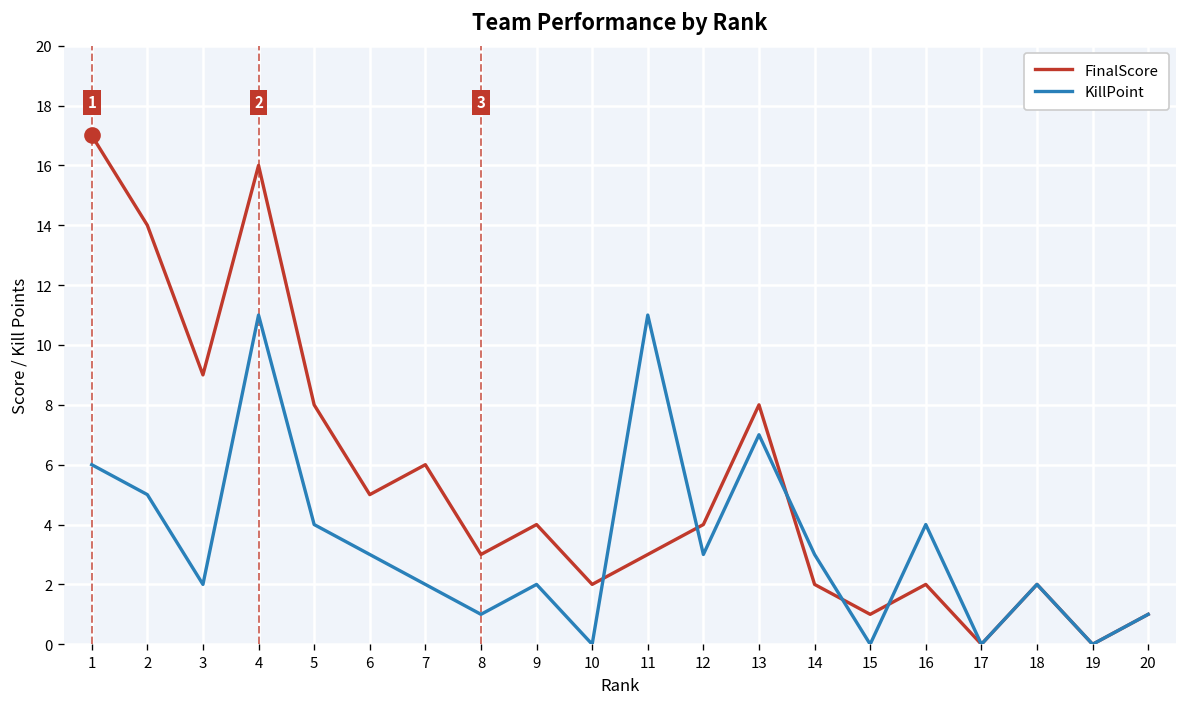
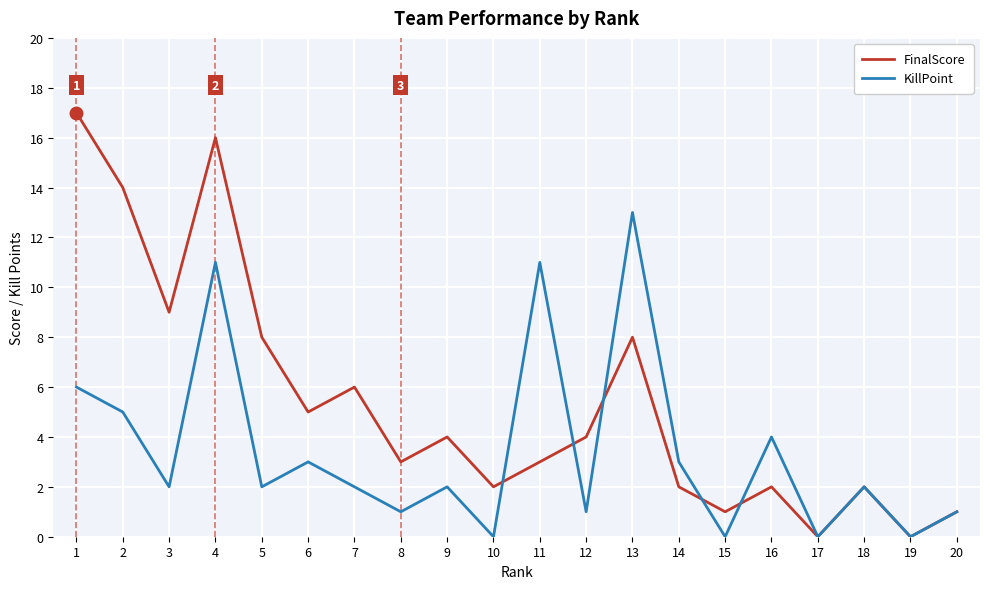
  {
    "KillPoint": {
      "1": 6,
      "2": 5,
      "3": 2,
      "4": 11,
-     "5": 4,
+     "5": 2,
      "6": 3,
      "7": 2,
      "8": 1,
      "9": 2,
      "10": 0,
      "11": 11,
-     "12": 3,
-     "13": 7,
+     "12": 1,
+     "13": 13,
      "14": 3,
      "15": 0,
      "16": 4
    }
  }
